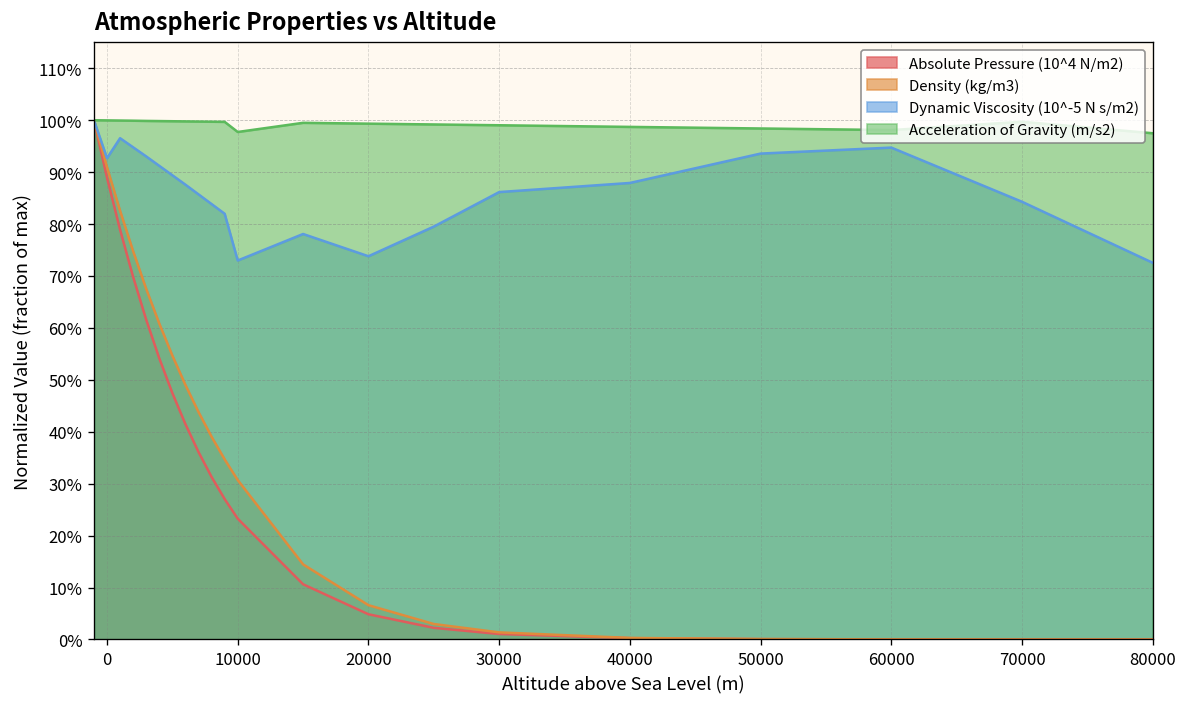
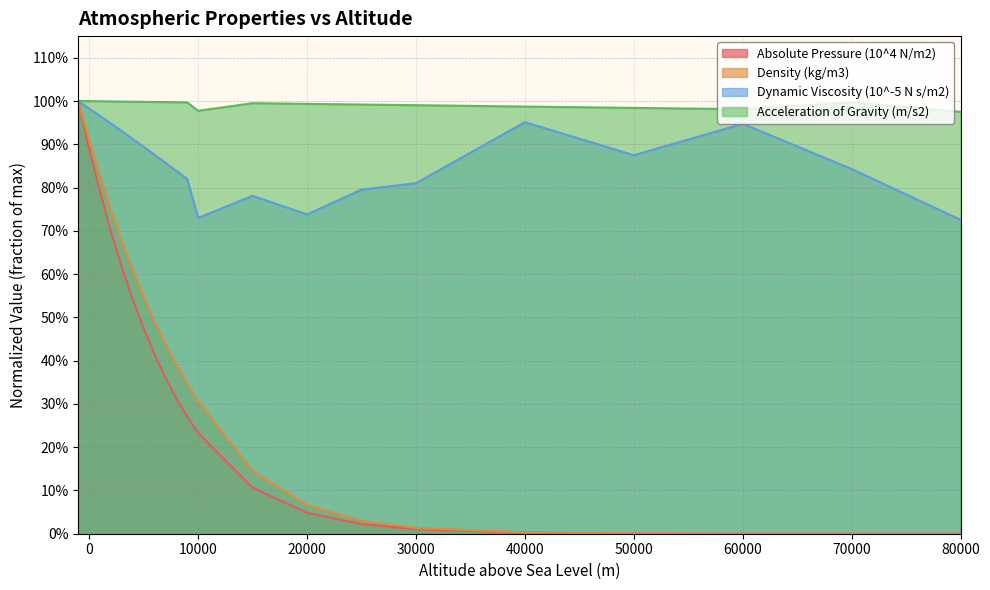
  {
    "Dynamic Viscosity (10^-5 N s/m2)": {
-     "0": "93%",
+     "0": "98%",
      "10000": "73%",
      "20000": "74%",
-     "30000": "86%",
-     "40000": "88%",
-     "50000": "94%",
+     "30000": "81%",
+     "40000": "95%",
+     "50000": "87%",
      "70000": "84%",
      "80000": "73%"
    },
    "Acceleration of Gravity (m/s2)": {
      "0": "100%",
      "10000": "98%",
      "20000": "99%",
      "30000": "99%",
      "40000": "99%",
      "50000": "98%",
      "80000": "97%"
    }
  }
